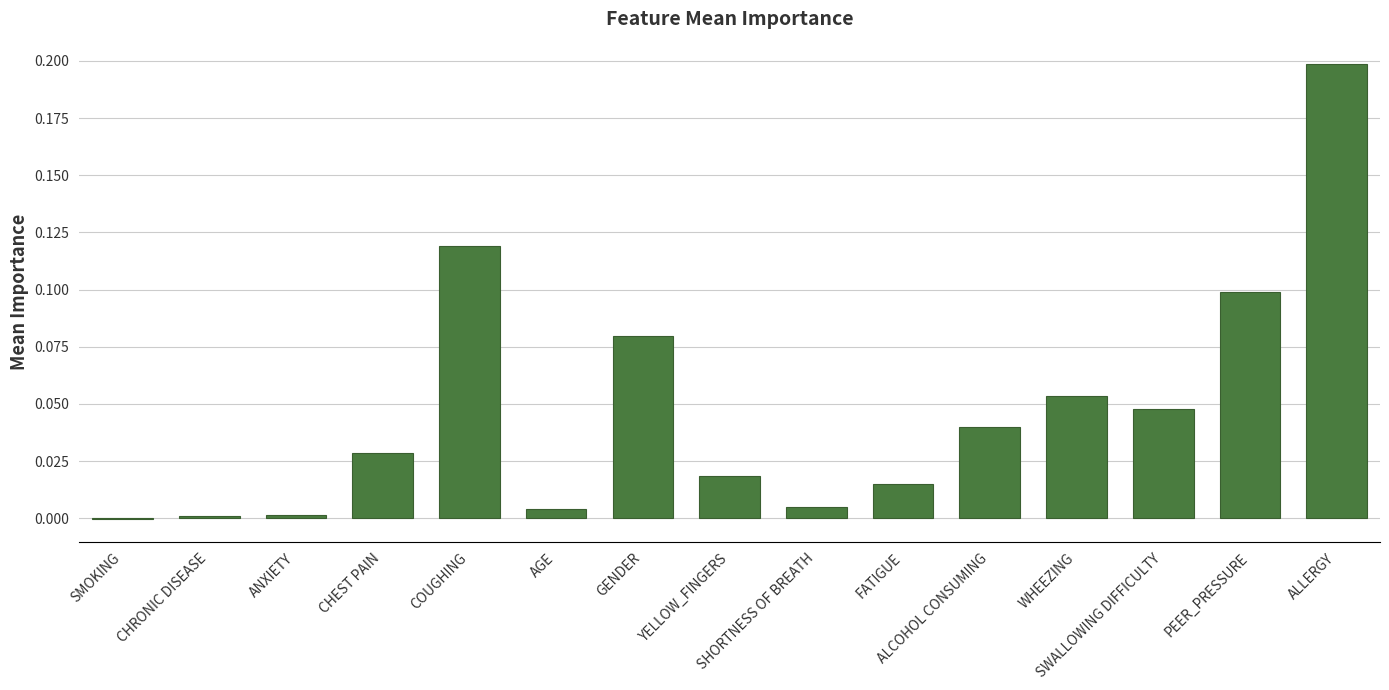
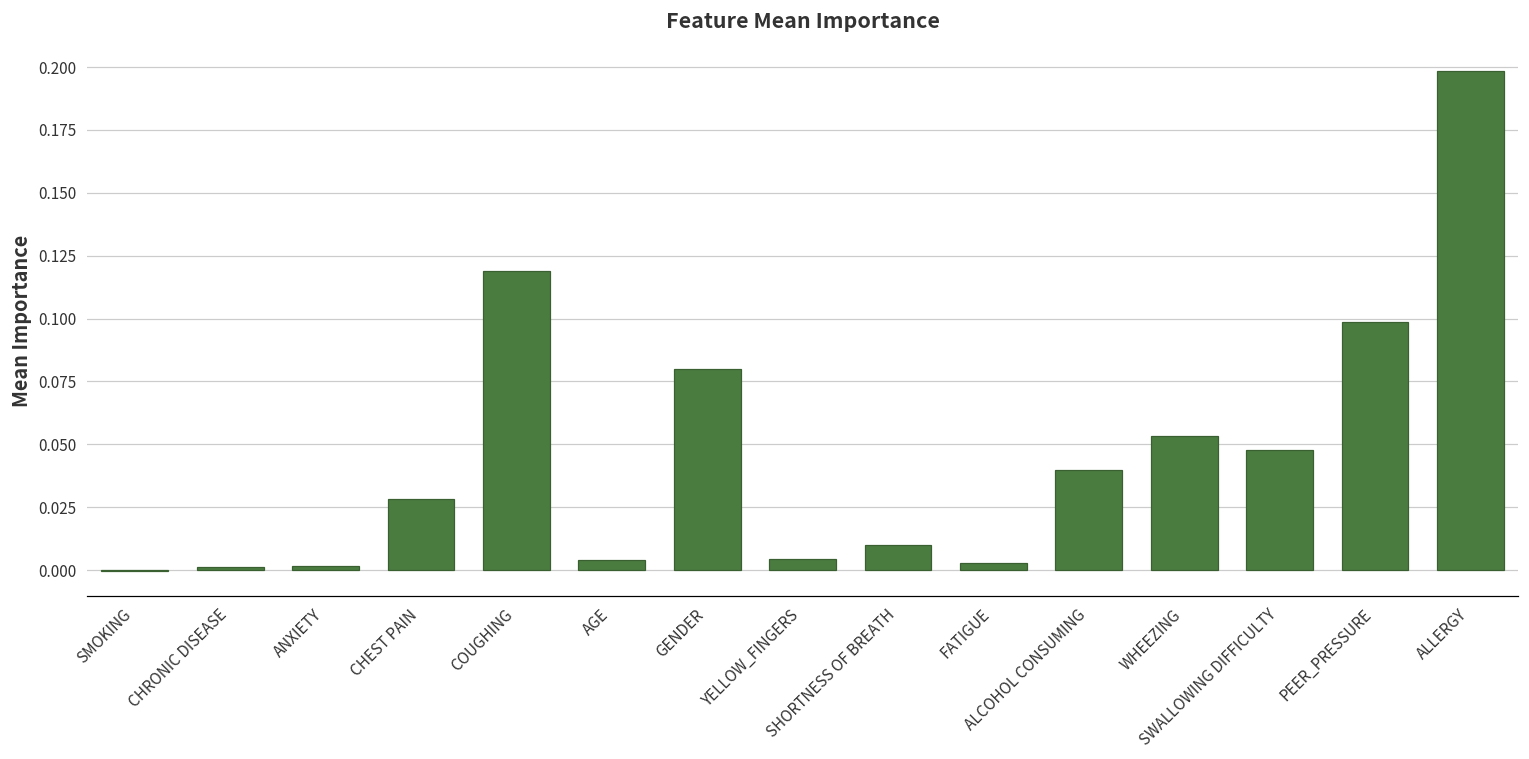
  {
    "CHRONIC DISEASE": 0.001,
    "ANXIETY": 0.001,
    "CHEST PAIN": 0.028,
    "COUGHING": 0.119,
    "AGE": 0.004,
    "GENDER": 0.080,
-   "YELLOW_FINGERS": 0.019,
-   "SHORTNESS OF BREATH": 0.005,
-   "FATIGUE": 0.015,
+   "YELLOW_FINGERS": 0.005,
+   "SHORTNESS OF BREATH": 0.010,
+   "FATIGUE": 0.003,
    "ALCOHOL CONSUMING": 0.040,
    "WHEEZING": 0.053,
    "SWALLOWING DIFFICULTY": 0.048,
    "PEER_PRESSURE": 0.099,
    "ALLERGY": 0.199
  }
